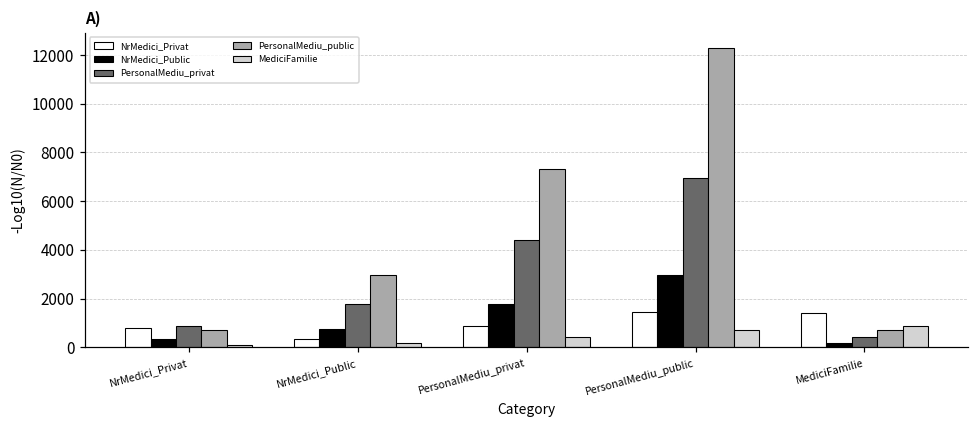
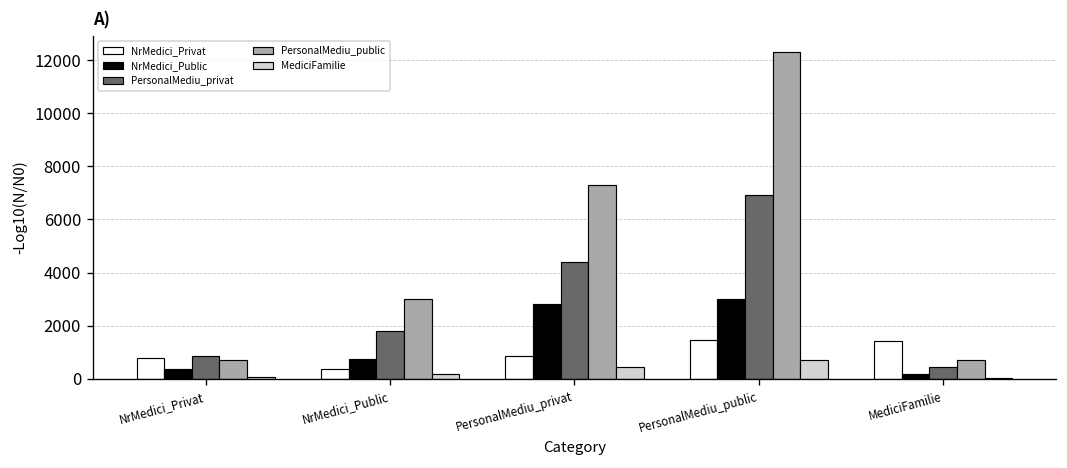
  {
    "NrMedici_Privat": {
      "NrMedici_Privat": 800,
      "NrMedici_Public": 400,
      "PersonalMediu_privat": 900,
      "PersonalMediu_public": 1400,
      "MediciFamilie": 1400
    },
    "NrMedici_Public": {
      "NrMedici_Privat": 400,
      "NrMedici_Public": 700,
-     "PersonalMediu_privat": 1800,
+     "PersonalMediu_privat": 2800,
      "PersonalMediu_public": 3000,
      "MediciFamilie": 200
    },
    "PersonalMediu_privat": {
      "NrMedici_Privat": 900,
      "NrMedici_Public": 1800,
      "PersonalMediu_privat": 4400,
      "PersonalMediu_public": 6900,
      "MediciFamilie": 400
    },
    "PersonalMediu_public": {
      "NrMedici_Privat": 700,
      "NrMedici_Public": 3000,
      "PersonalMediu_privat": 7300,
      "PersonalMediu_public": 12300,
      "MediciFamilie": 700
    },
    "MediciFamilie": {
      "NrMedici_Public": 200,
      "PersonalMediu_privat": 400,
      "PersonalMediu_public": 700,
-     "MediciFamilie": 900
+     "MediciFamilie": 0
    }
  }
